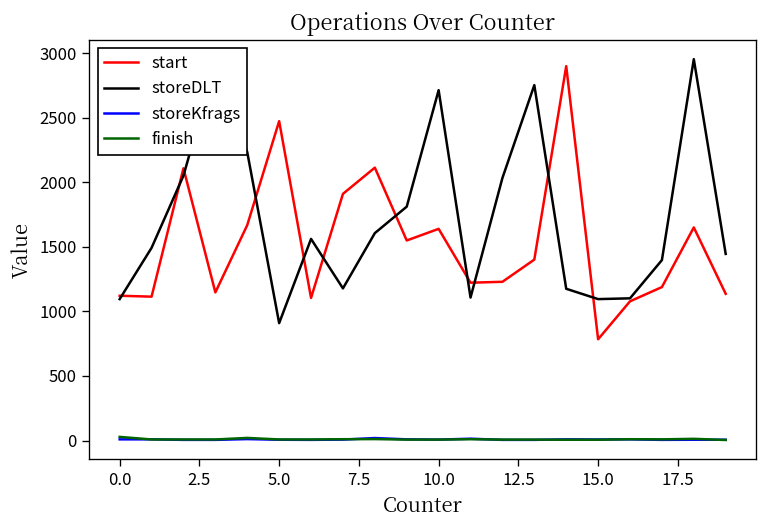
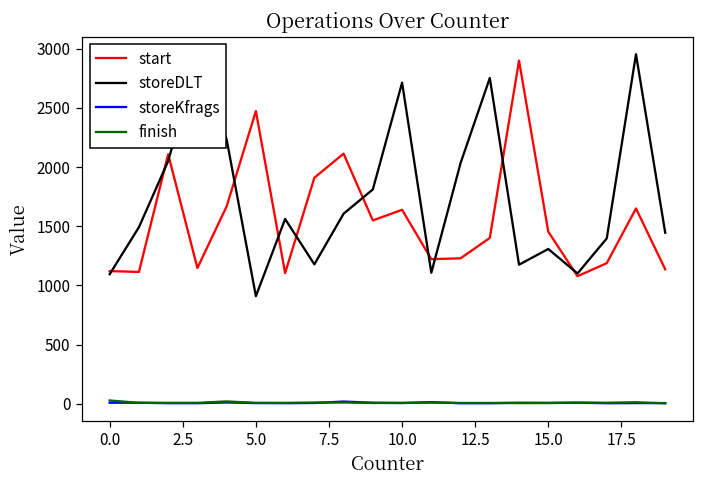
  {
    "start": {
      "0.0": 1120,
      "5.0": 2470,
      "10.0": 1640,
-     "15.0": 780
+     "15.0": 1450
    },
    "storeDLT": {
      "0.0": 1100,
      "5.0": 910,
      "10.0": 2710,
-     "15.0": 1100
+     "15.0": 1310
    }
  }
